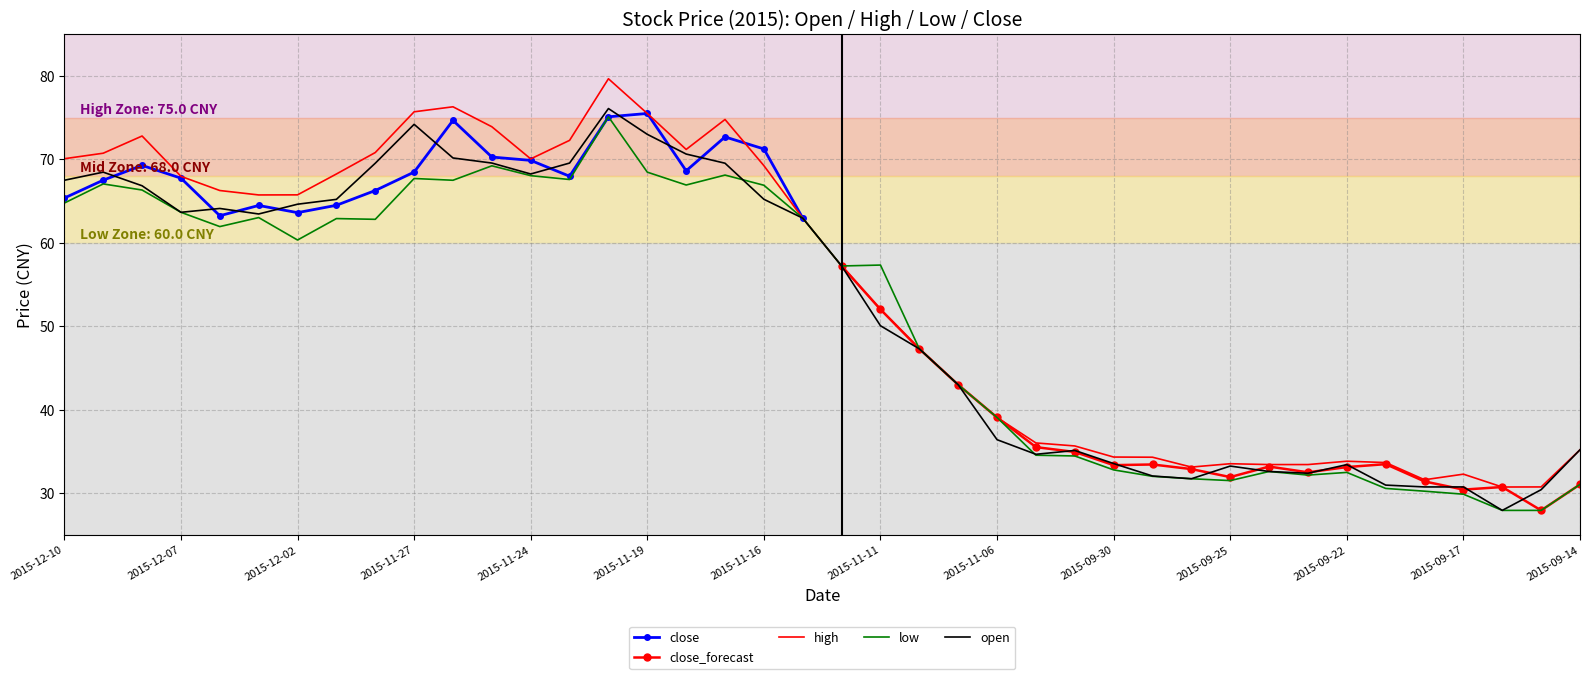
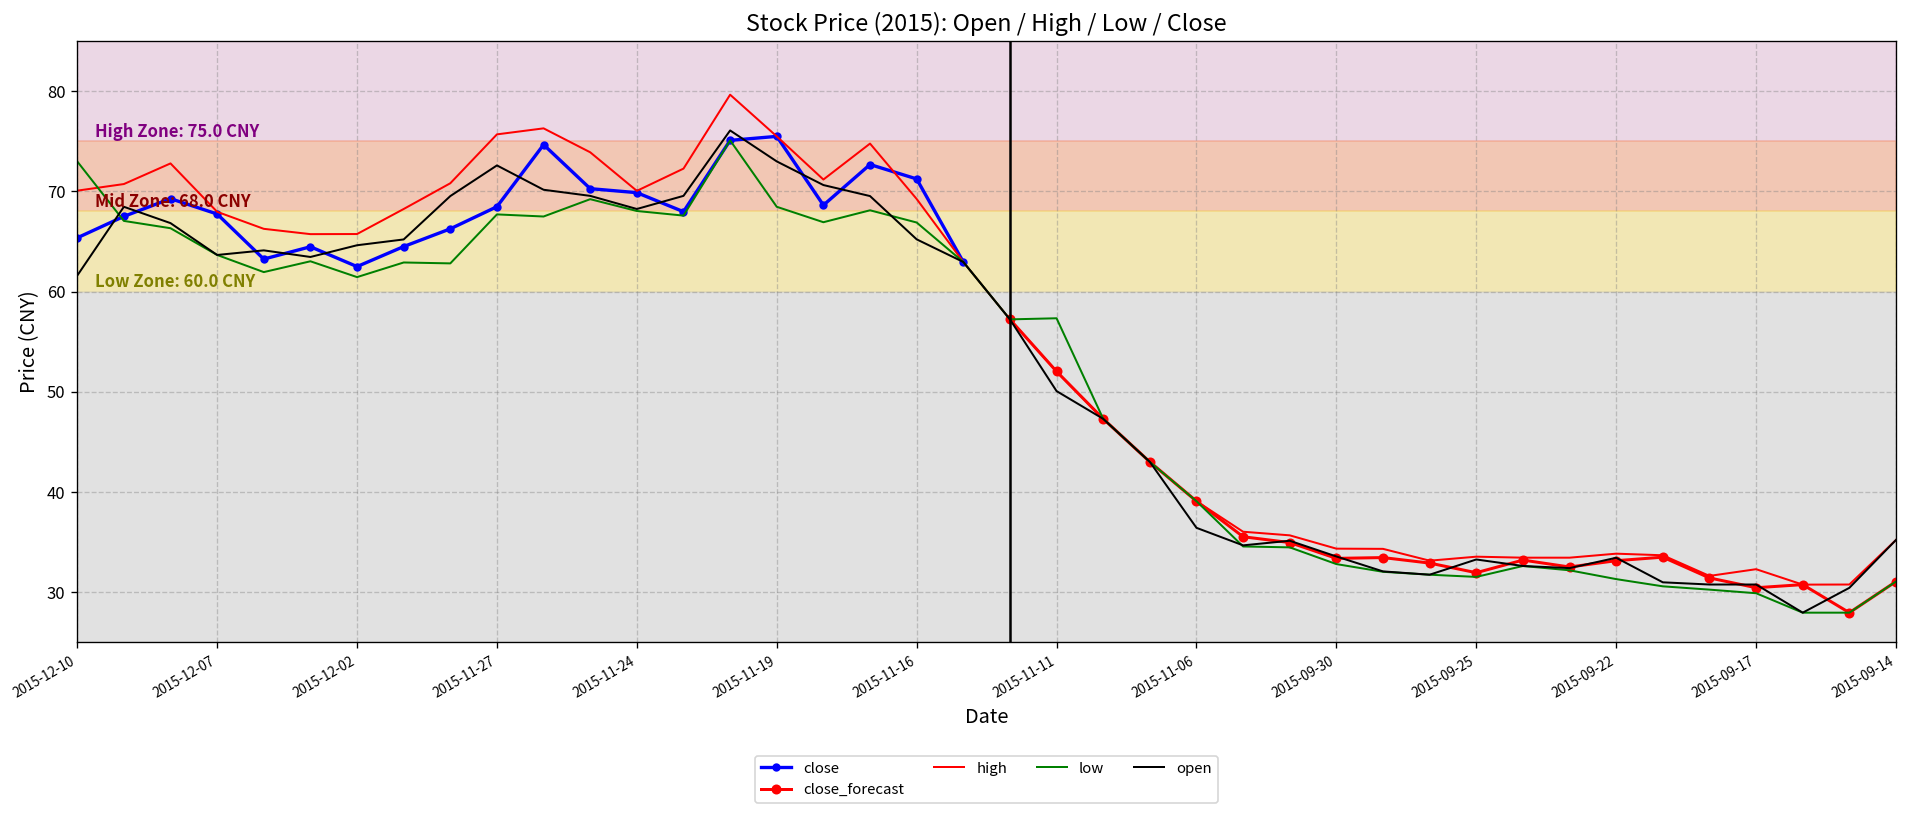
  {
    "close": {
      "2015-12-10": 65,
-     "2015-12-02": 64,
+     "2015-12-02": 63,
      "2015-11-27": 68,
      "2015-11-16": 71
    },
    "low": {
-     "2015-12-10": 65,
-     "2015-12-02": 60,
+     "2015-12-10": 73,
+     "2015-12-02": 61,
      "2015-11-27": 68,
      "2015-11-19": 68,
      "2015-11-16": 67,
      "2015-11-11": 57,
      "2015-09-30": 33,
      "2015-09-25": 32,
-     "2015-09-22": 33,
+     "2015-09-22": 31,
      "2015-09-17": 30
    },
    "open": {
-     "2015-12-10": 68,
+     "2015-12-10": 62,
      "2015-12-02": 65,
-     "2015-11-27": 74,
+     "2015-11-27": 73,
      "2015-11-19": 73,
      "2015-11-16": 65,
      "2015-11-11": 50,
      "2015-11-06": 36,
      "2015-09-17": 31
    }
  }
